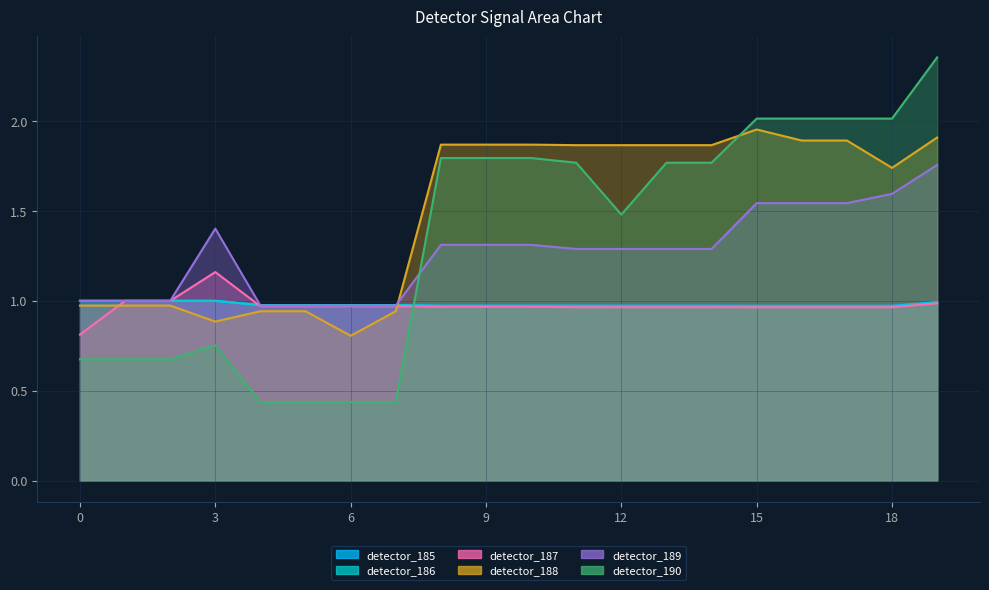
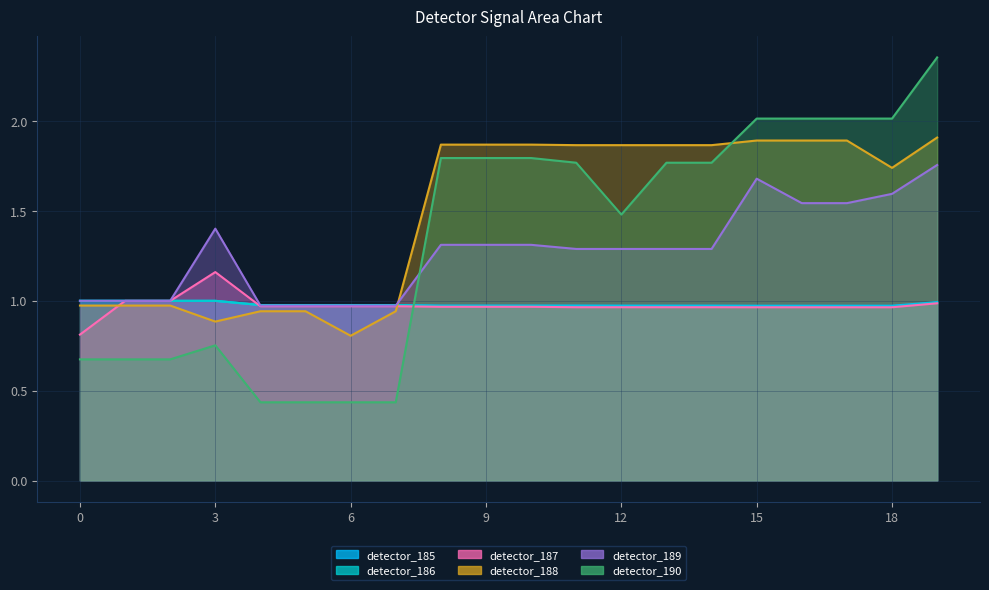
  {
    "detector_187": {
      "0": 0.81,
      "3": 1.16
    },
    "detector_188": {
      "0": 0.97,
      "3": 0.88,
      "6": 0.81,
      "9": 1.87,
      "12": 1.87,
-     "15": 1.95,
+     "15": 1.89,
      "18": 1.74
    },
    "detector_189": {
      "3": 1.40,
      "9": 1.31,
      "12": 1.29,
-     "15": 1.54,
+     "15": 1.68,
      "18": 1.59
    },
    "detector_190": {
      "0": 0.67,
      "3": 0.75,
      "6": 0.44,
      "9": 1.79,
      "12": 1.48,
      "15": 2.01,
      "18": 2.01
    }
  }
